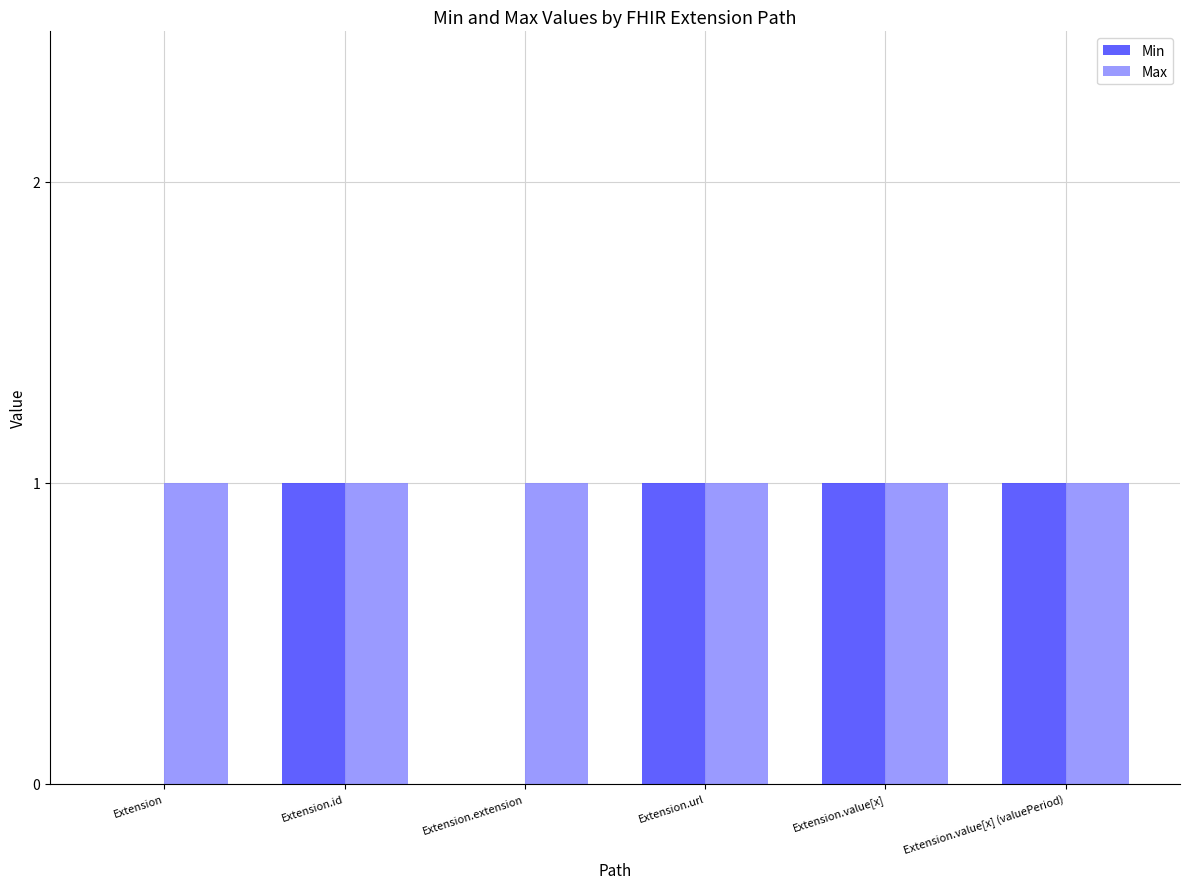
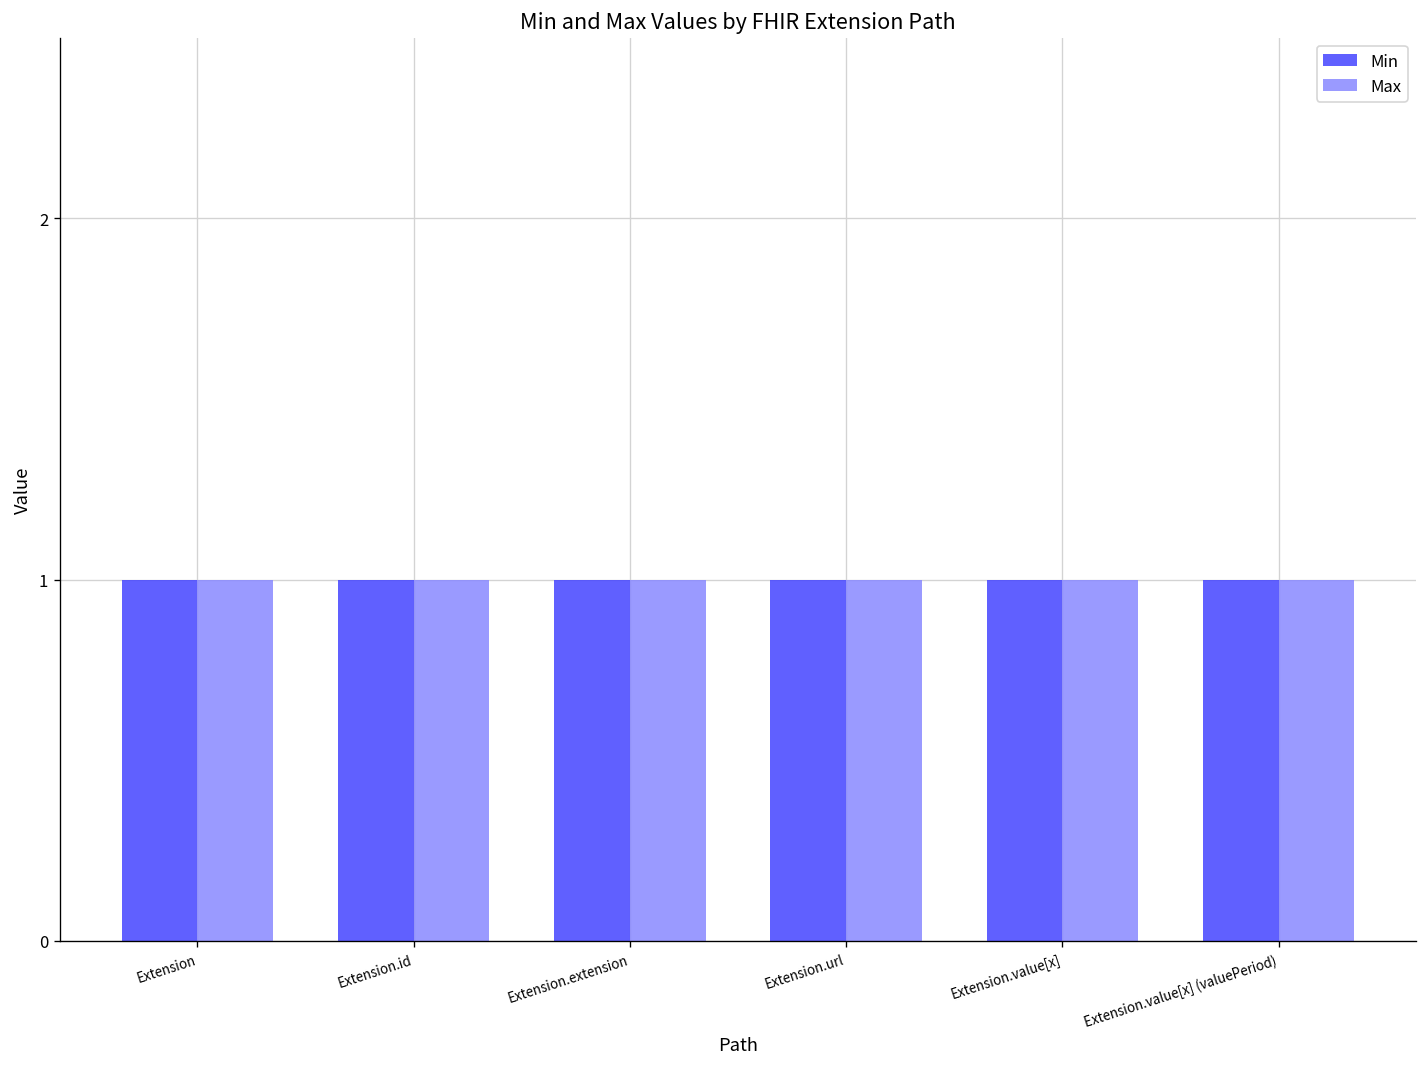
  {
    "Min": {
-     "Extension": 0,
+     "Extension": 1,
      "Extension.id": 1,
-     "Extension.extension": 0,
+     "Extension.extension": 1,
      "Extension.url": 1,
      "Extension.value[x]": 1,
      "Extension.value[x] (valuePeriod)": 1
    },
    "Max": {
      "Extension": 1,
      "Extension.id": 1,
      "Extension.extension": 1,
      "Extension.url": 1,
      "Extension.value[x]": 1,
      "Extension.value[x] (valuePeriod)": 1
    }
  }
